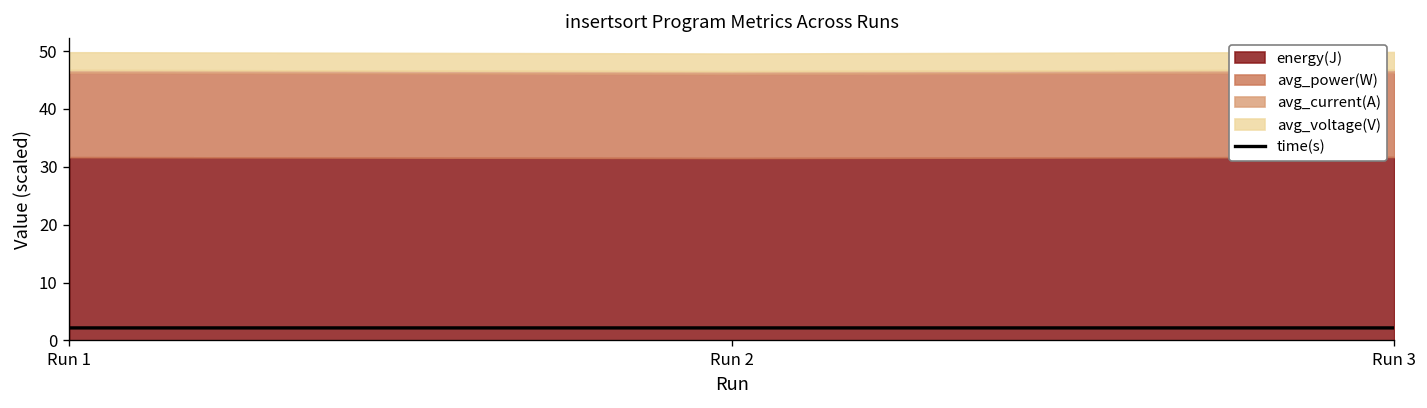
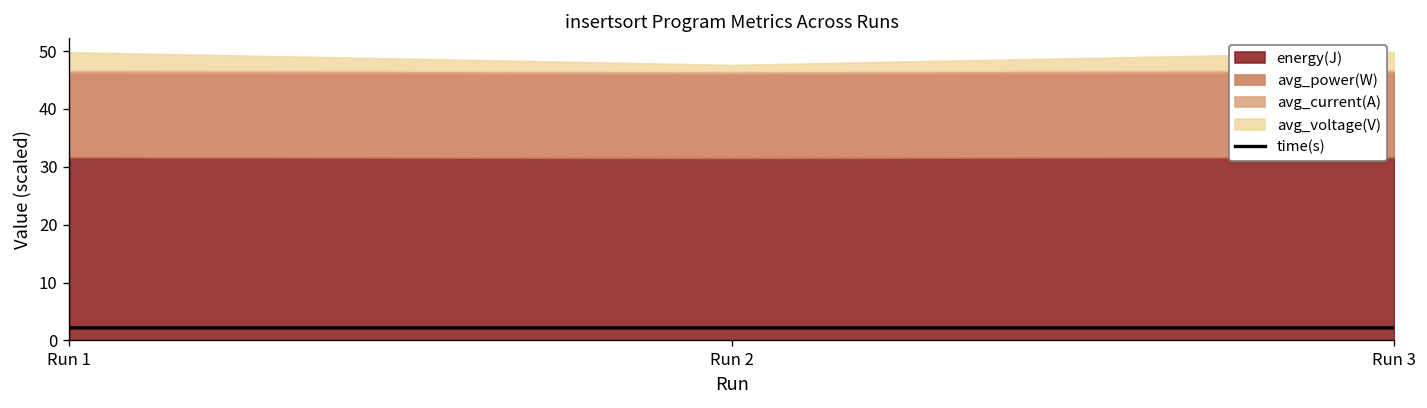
  {
    "time(s)": {
      "Run 1": 2,
      "Run 2": 2,
      "Run 3": 2
    },
    "energy(J)": {
      "Run 1": 32,
      "Run 2": 32,
      "Run 3": 32
    },
    "avg_voltage(V)": {
      "Run 1": 3,
-     "Run 2": 3,
+     "Run 2": 1,
      "Run 3": 3
    }
  }
